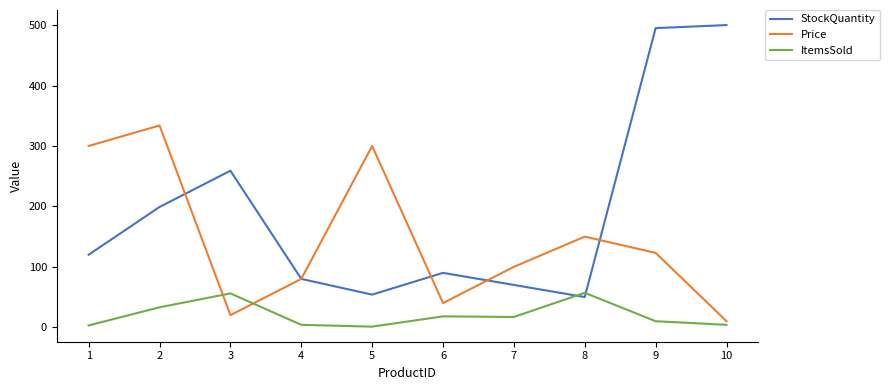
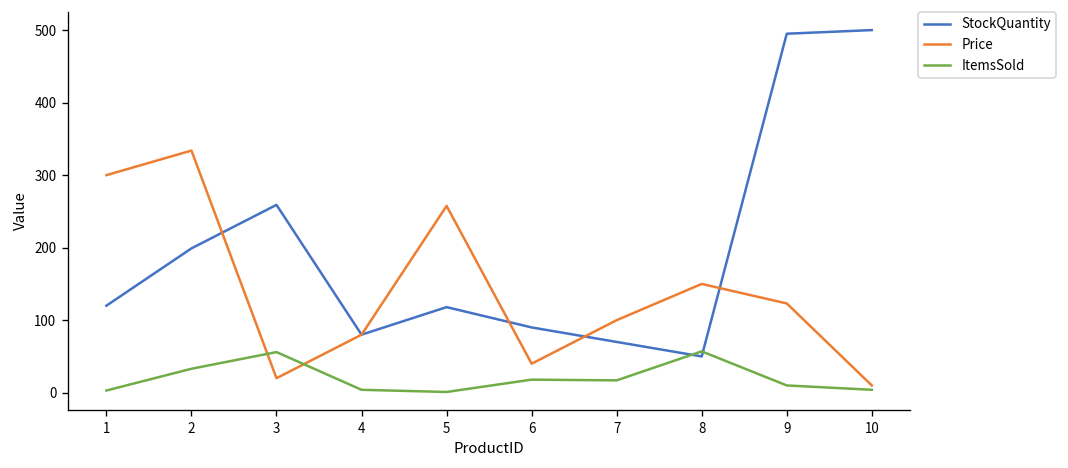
  {
    "StockQuantity": {
      "1": 120,
      "2": 200,
      "3": 260,
-     "5": 50,
+     "5": 120,
      "6": 90,
      "7": 70,
      "8": 50,
      "9": 500,
      "10": 500
    },
    "Price": {
      "1": 300,
      "2": 330,
      "3": 20,
-     "5": 300,
+     "5": 260,
      "6": 40,
      "7": 100,
      "8": 150,
      "9": 120,
      "10": 10
    },
    "ItemsSold": {
      "1": 0,
      "2": 30,
      "3": 60,
      "4": 0,
      "5": 0,
      "6": 20,
      "7": 20,
      "8": 60,
      "9": 10,
      "10": 0
    }
  }
